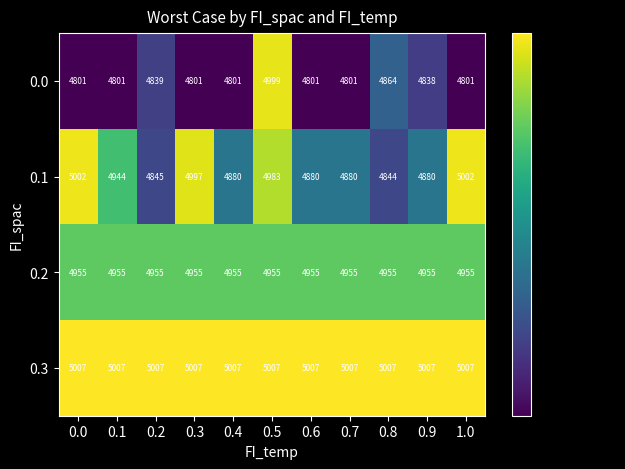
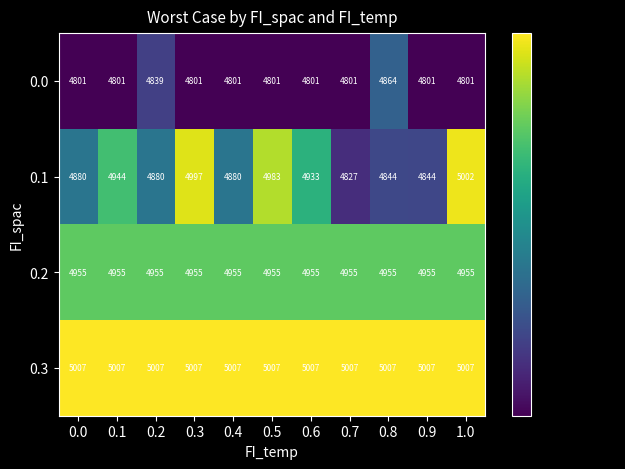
  {
    "0.0": {
      "0.0": 4801,
      "0.1": 4801,
      "0.2": 4839,
      "0.3": 4801,
      "0.4": 4801,
-     "0.5": 4999,
+     "0.5": 4801,
      "0.6": 4801,
      "0.7": 4801,
      "0.8": 4864,
-     "0.9": 4838,
+     "0.9": 4801,
      "1.0": 4801
    },
    "0.1": {
-     "0.0": 5002,
+     "0.0": 4880,
      "0.1": 4944,
-     "0.2": 4845,
+     "0.2": 4880,
      "0.3": 4997,
      "0.4": 4880,
      "0.5": 4983,
-     "0.6": 4880,
-     "0.7": 4880,
+     "0.6": 4933,
+     "0.7": 4827,
      "0.8": 4844,
-     "0.9": 4880,
+     "0.9": 4844,
      "1.0": 5002
    },
    "0.2": {
      "0.0": 4955,
      "0.1": 4955,
      "0.2": 4955,
      "0.3": 4955,
      "0.4": 4955,
      "0.5": 4955,
      "0.6": 4955,
      "0.7": 4955,
      "0.8": 4955,
      "0.9": 4955,
      "1.0": 4955
    },
    "0.3": {
      "0.0": 5007,
      "0.1": 5007,
      "0.2": 5007,
      "0.3": 5007,
      "0.4": 5007,
      "0.5": 5007,
      "0.6": 5007,
      "0.7": 5007,
      "0.8": 5007,
      "0.9": 5007,
      "1.0": 5007
    }
  }
